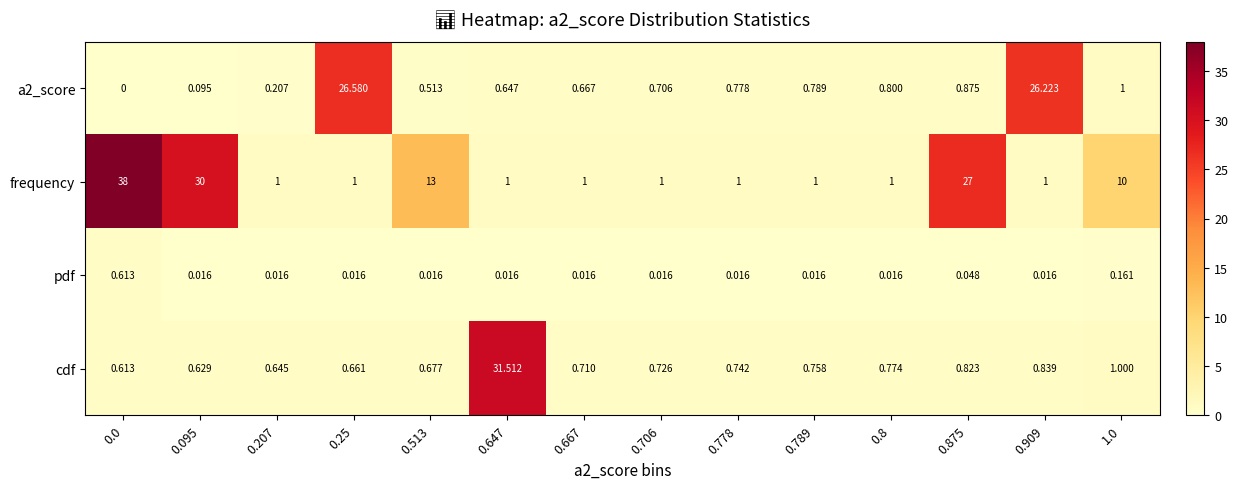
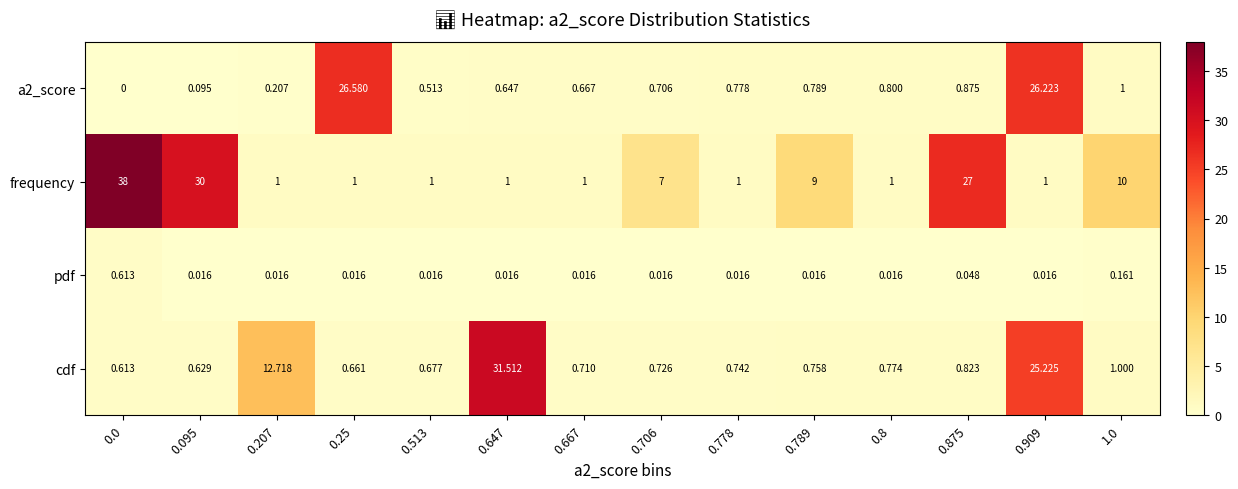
  {
    "a2_score": {
      "0.0": 0,
      "0.095": 0.095,
      "0.207": 0.207,
      "0.25": 26.580,
      "0.513": 0.513,
      "0.647": 0.647,
      "0.667": 0.667,
      "0.706": 0.706,
      "0.778": 0.778,
      "0.789": 0.789,
      "0.8": 0.800,
      "0.875": 0.875,
      "0.909": 26.223,
      "1.0": 1
    },
    "frequency": {
      "0.0": 38,
      "0.095": 30,
      "0.207": 1,
      "0.25": 1,
-     "0.513": 13,
+     "0.513": 1,
      "0.647": 1,
      "0.667": 1,
-     "0.706": 1,
+     "0.706": 7,
      "0.778": 1,
-     "0.789": 1,
+     "0.789": 9,
      "0.8": 1,
      "0.875": 27,
      "0.909": 1,
      "1.0": 10
    },
    "pdf": {
      "0.0": 0.613,
      "0.095": 0.016,
      "0.207": 0.016,
      "0.25": 0.016,
      "0.513": 0.016,
      "0.647": 0.016,
      "0.667": 0.016,
      "0.706": 0.016,
      "0.778": 0.016,
      "0.789": 0.016,
      "0.8": 0.016,
      "0.875": 0.048,
      "0.909": 0.016,
      "1.0": 0.161
    },
    "cdf": {
      "0.0": 0.613,
      "0.095": 0.629,
-     "0.207": 0.645,
+     "0.207": 12.718,
      "0.25": 0.661,
      "0.513": 0.677,
      "0.647": 31.512,
      "0.667": 0.710,
      "0.706": 0.726,
      "0.778": 0.742,
      "0.789": 0.758,
      "0.8": 0.774,
      "0.875": 0.823,
-     "0.909": 0.839,
+     "0.909": 25.225,
      "1.0": 1.000
    }
  }
